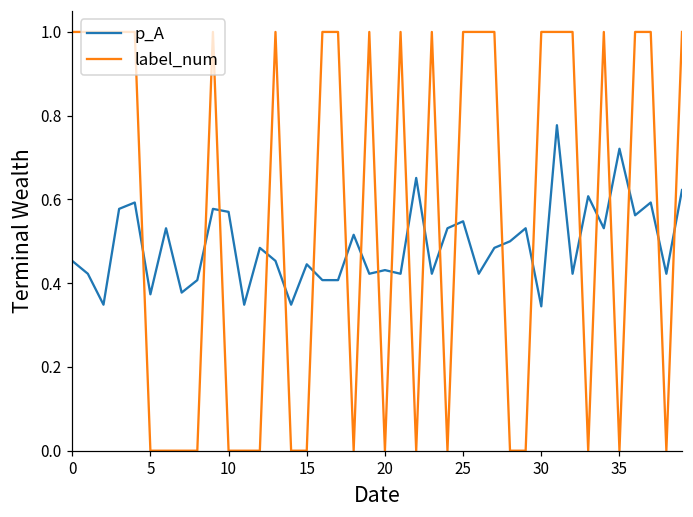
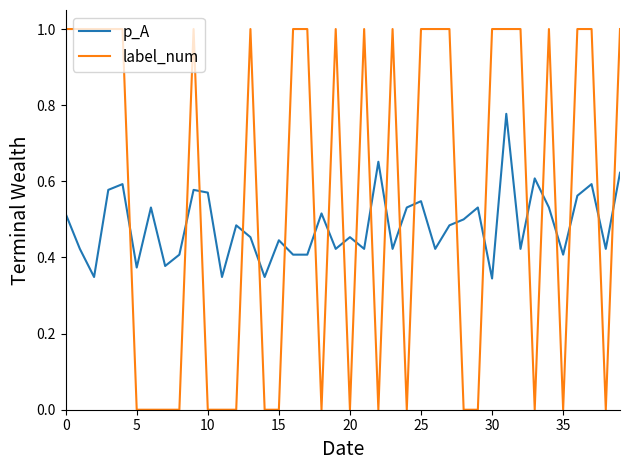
  {
    "p_A": {
-     "0": 0.45,
+     "0": 0.51,
      "5": 0.37,
      "10": 0.57,
      "15": 0.45,
-     "20": 0.43,
+     "20": 0.45,
      "25": 0.55,
      "30": 0.34,
-     "35": 0.72
+     "35": 0.41
    },
    "label_num": {
      "0": 1.00,
      "5": 0.00,
      "10": 0.00,
      "15": 0.00,
      "20": 0.00,
      "25": 1.00,
      "30": 1.00,
      "35": 0.00
    }
  }
